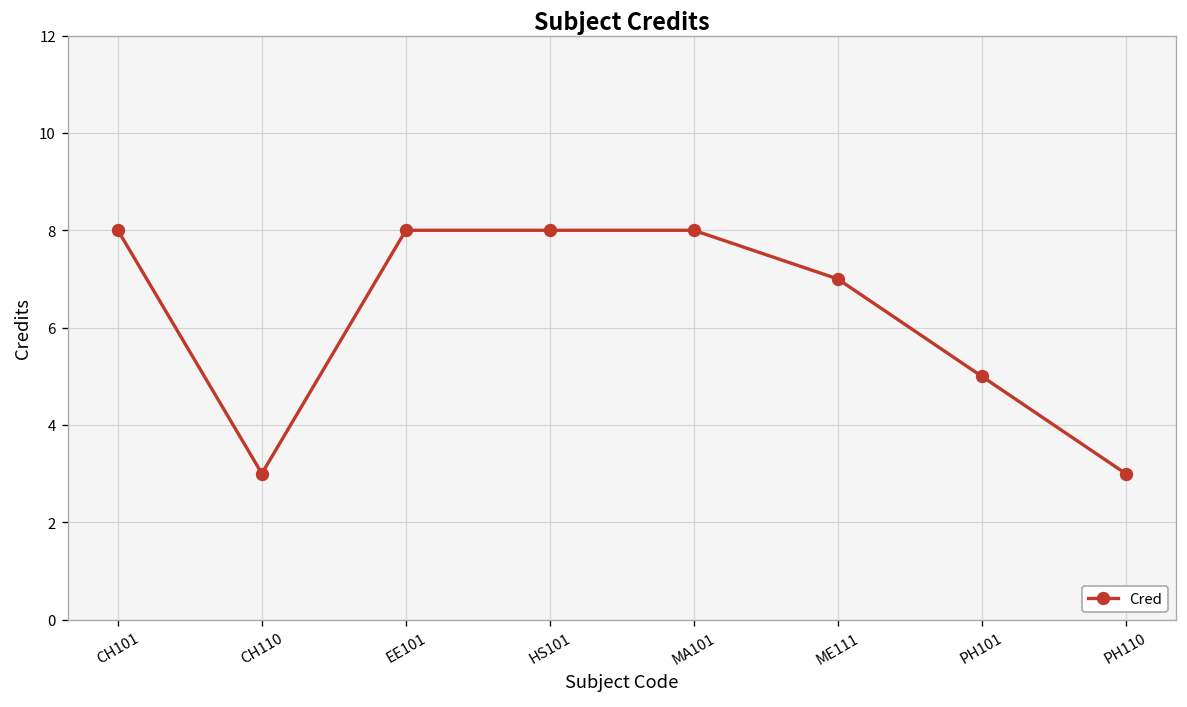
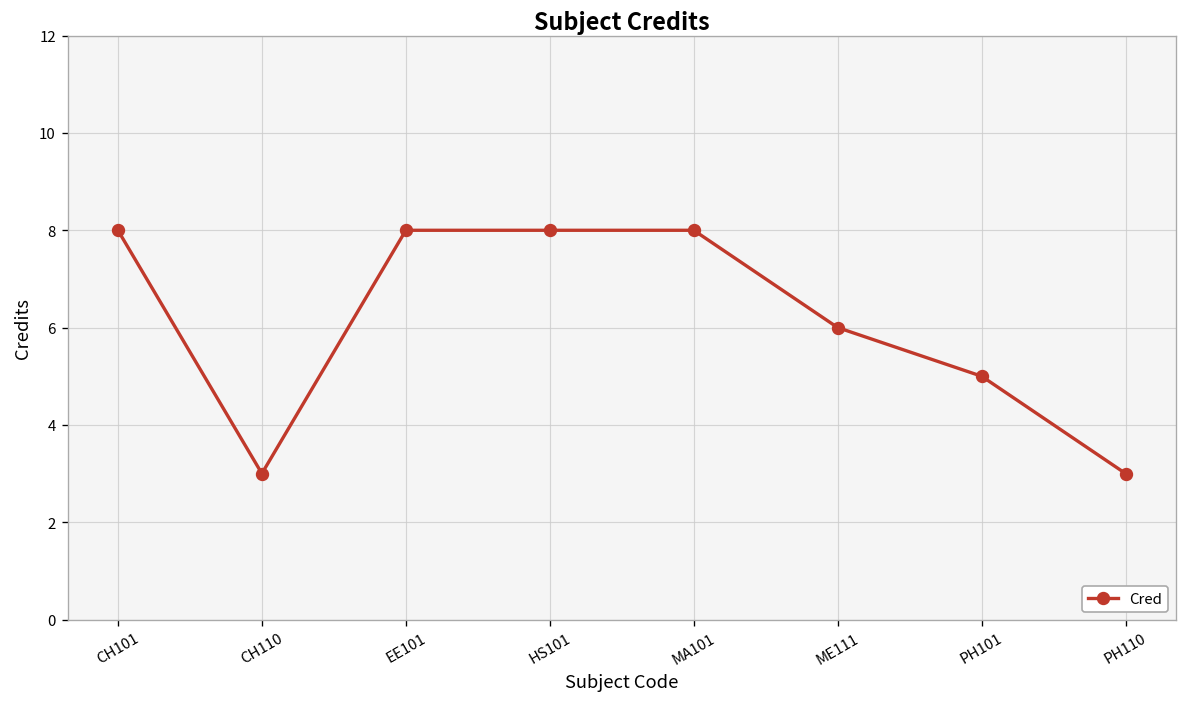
  {
    "CH101": 8,
    "CH110": 3,
    "EE101": 8,
    "HS101": 8,
    "MA101": 8,
-   "ME111": 7,
+   "ME111": 6,
    "PH101": 5,
    "PH110": 3
  }
